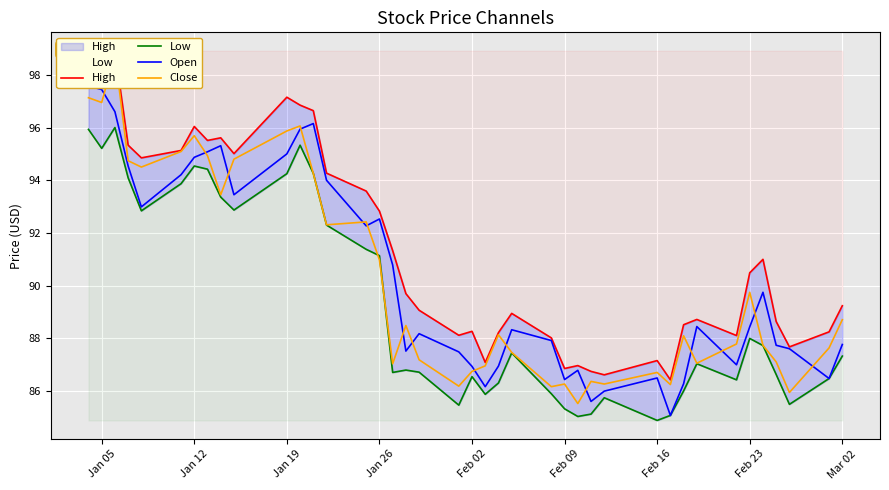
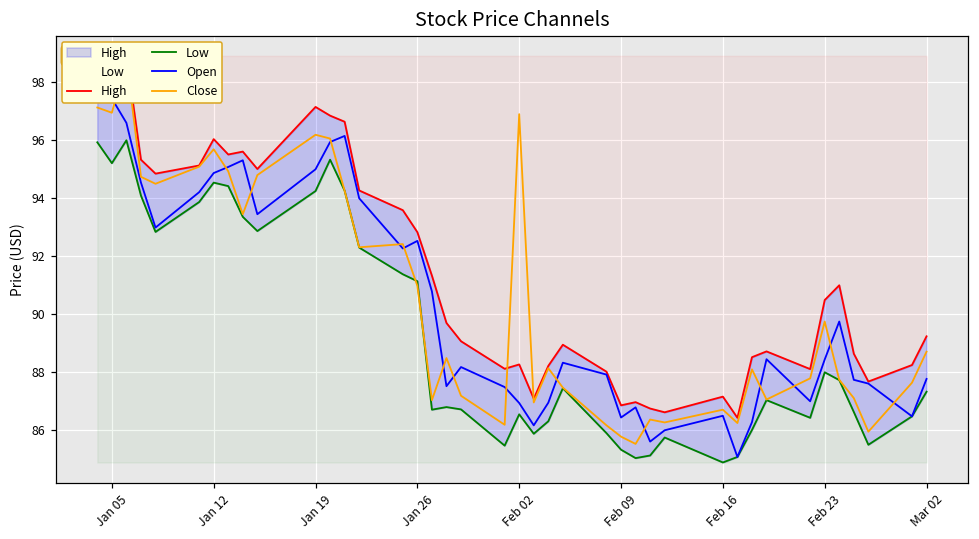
  {
    "Close": {
      "Jan 05": 97.0,
      "Jan 12": 95.7,
-     "Jan 19": 95.9,
+     "Jan 19": 96.2,
      "Jan 26": 91.0,
-     "Feb 02": 86.8,
-     "Feb 09": 86.3,
+     "Feb 02": 96.9,
+     "Feb 09": 85.8,
      "Feb 16": 86.7,
      "Feb 23": 89.8,
      "Mar 02": 88.7
    }
  }
